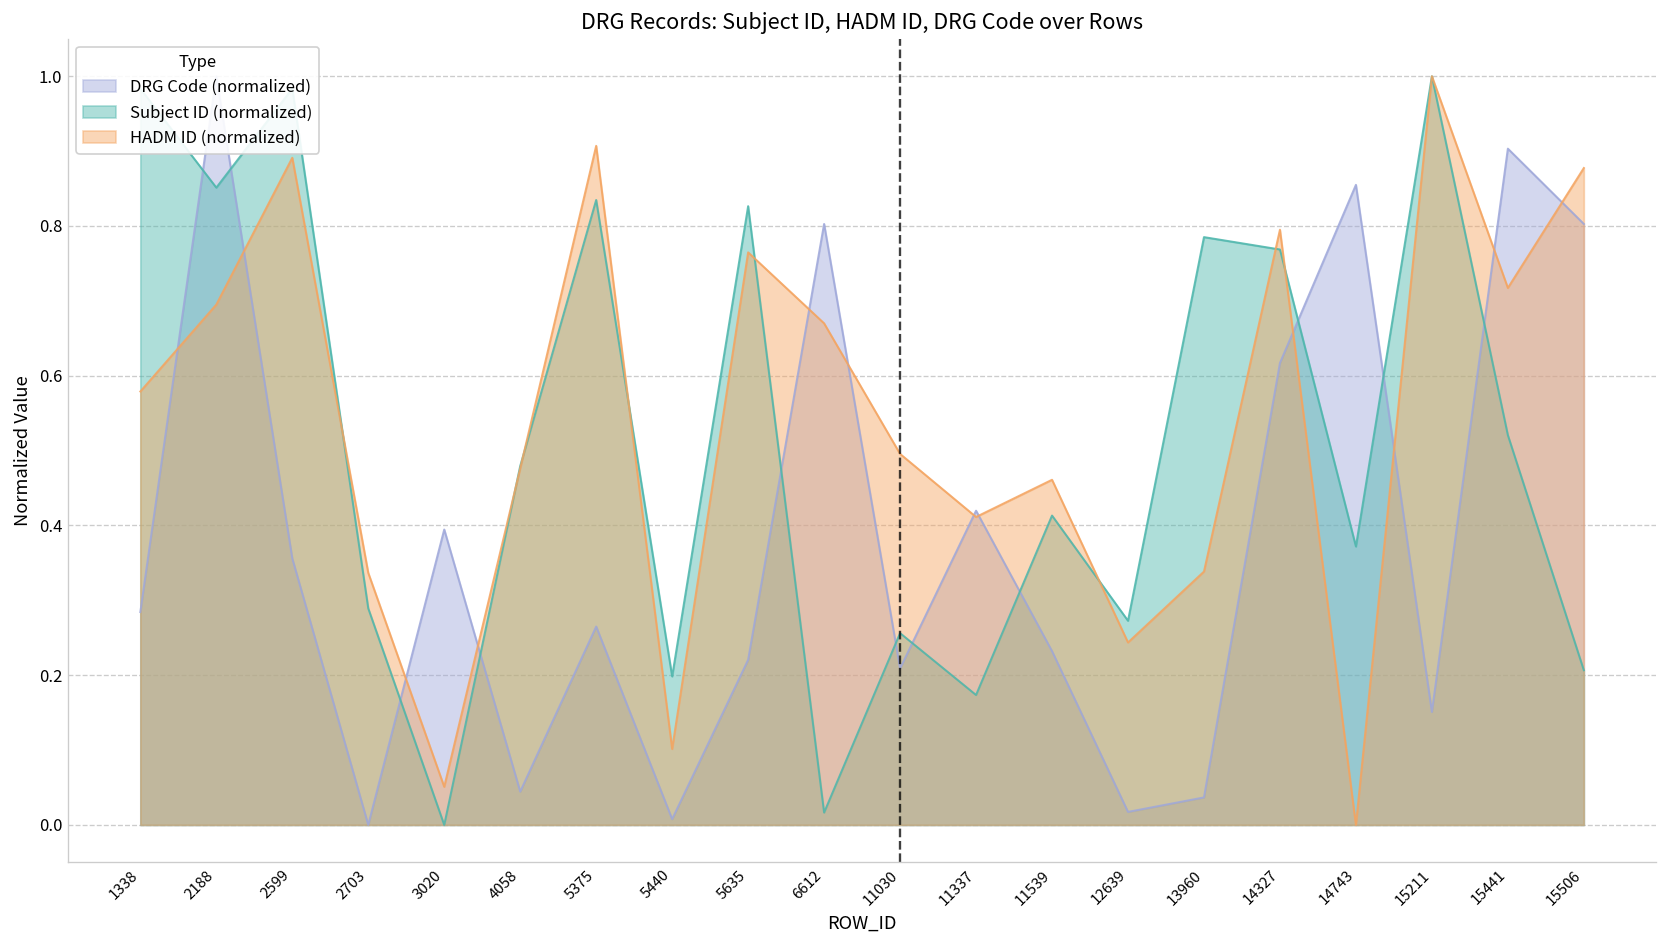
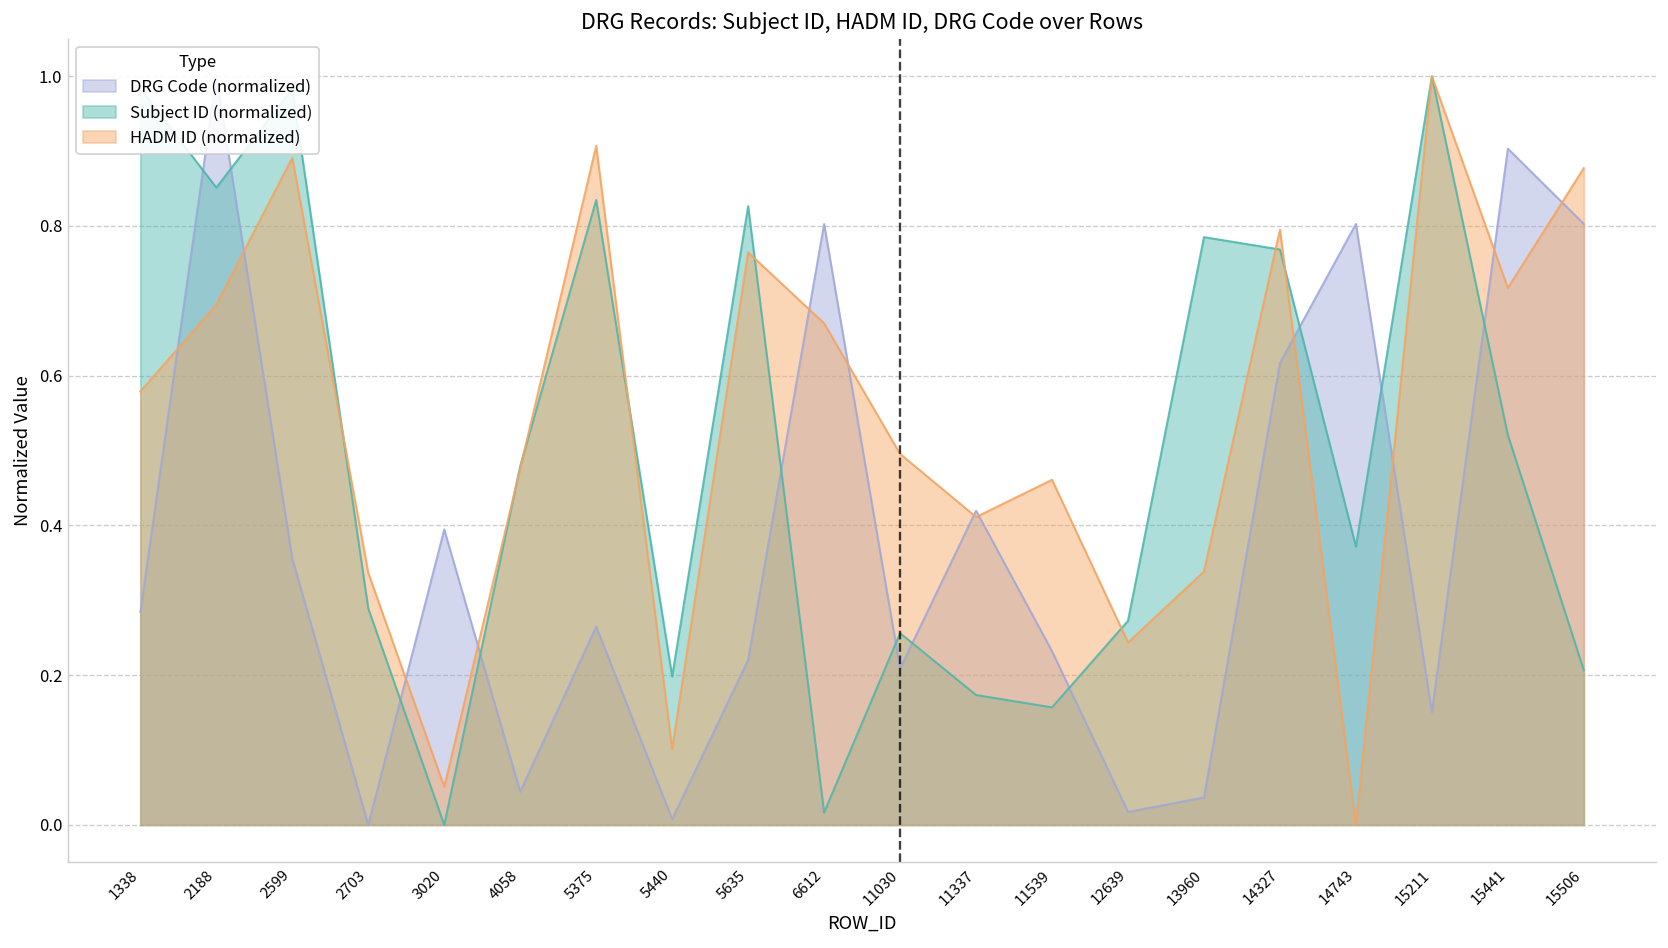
  {
    "DRG Code (normalized)": {
      "1338": 0.28,
      "2599": 0.36,
      "2703": 0.00,
      "3020": 0.39,
      "4058": 0.04,
      "5375": 0.26,
      "5440": 0.01,
      "5635": 0.22,
      "6612": 0.80,
      "11030": 0.21,
      "11337": 0.42,
      "11539": 0.23,
      "12639": 0.02,
      "13960": 0.04,
      "14327": 0.62,
-     "14743": 0.85,
+     "14743": 0.80,
      "15211": 0.15,
      "15441": 0.90,
      "15506": 0.80
    },
    "Subject ID (normalized)": {
      "2188": 0.85,
      "2703": 0.29,
      "3020": 0.00,
      "5375": 0.83,
      "5440": 0.20,
      "5635": 0.83,
      "6612": 0.02,
      "11030": 0.26,
      "11337": 0.17,
-     "11539": 0.41,
+     "11539": 0.16,
      "12639": 0.27,
      "13960": 0.79,
      "14327": 0.77,
      "14743": 0.37,
      "15441": 0.52,
      "15506": 0.21
    },
    "HADM ID (normalized)": {
      "1338": 0.58,
      "2188": 0.70,
      "2599": 0.89,
      "2703": 0.34,
      "3020": 0.05,
      "5375": 0.91,
      "5440": 0.10,
      "5635": 0.76,
      "6612": 0.67,
      "11030": 0.50,
      "11337": 0.41,
      "11539": 0.46,
      "12639": 0.24,
      "13960": 0.34,
      "14327": 0.80,
      "14743": 0.00,
      "15441": 0.72,
      "15506": 0.88
    }
  }
